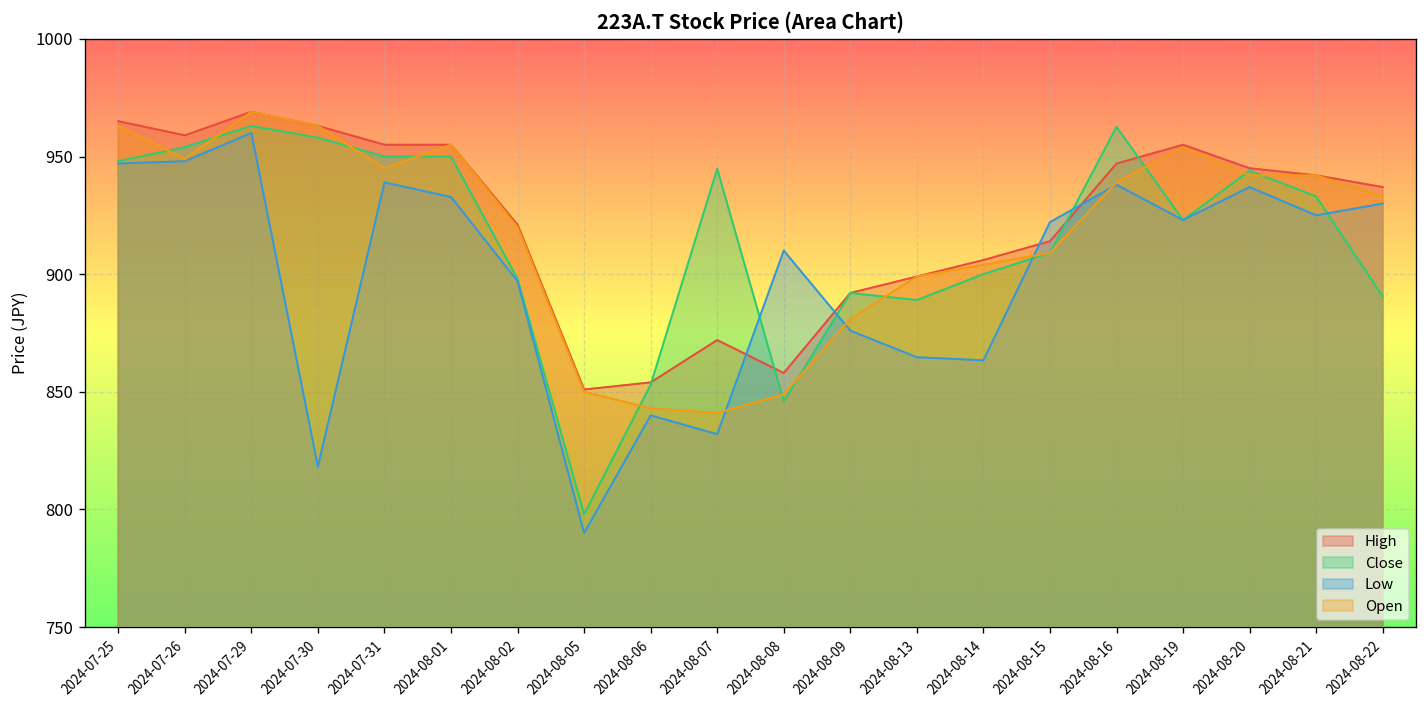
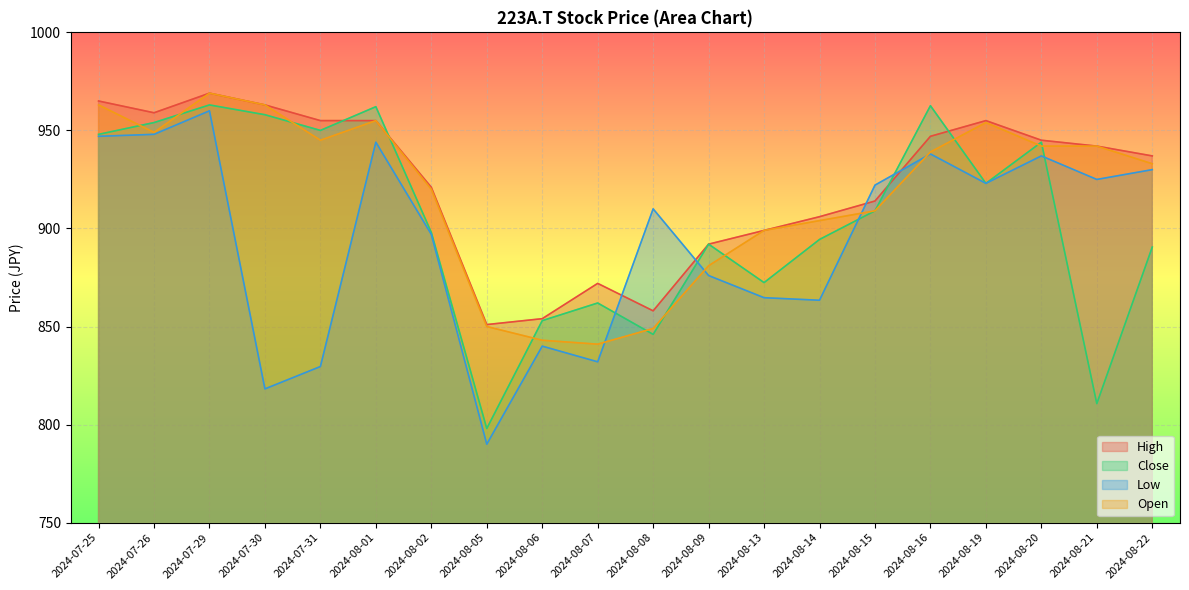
  {
    "Close": {
      "2024-07-26": 954,
      "2024-07-29": 963,
      "2024-07-30": 958,
      "2024-07-31": 950,
-     "2024-08-01": 950,
+     "2024-08-01": 962,
      "2024-08-05": 798,
-     "2024-08-07": 945,
+     "2024-08-07": 862,
      "2024-08-08": 846,
-     "2024-08-13": 889,
-     "2024-08-14": 900,
+     "2024-08-13": 872,
+     "2024-08-14": 894,
      "2024-08-16": 963,
-     "2024-08-21": 933,
+     "2024-08-21": 811,
      "2024-08-22": 891
    },
    "Low": {
      "2024-07-29": 960,
      "2024-07-30": 818,
-     "2024-07-31": 939,
-     "2024-08-01": 933,
+     "2024-07-31": 830,
+     "2024-08-01": 944,
      "2024-08-05": 790,
      "2024-08-06": 840,
      "2024-08-07": 832,
      "2024-08-08": 910,
      "2024-08-09": 876,
      "2024-08-13": 865,
      "2024-08-14": 863,
      "2024-08-15": 922,
      "2024-08-20": 937,
      "2024-08-21": 925,
      "2024-08-22": 930
    }
  }
